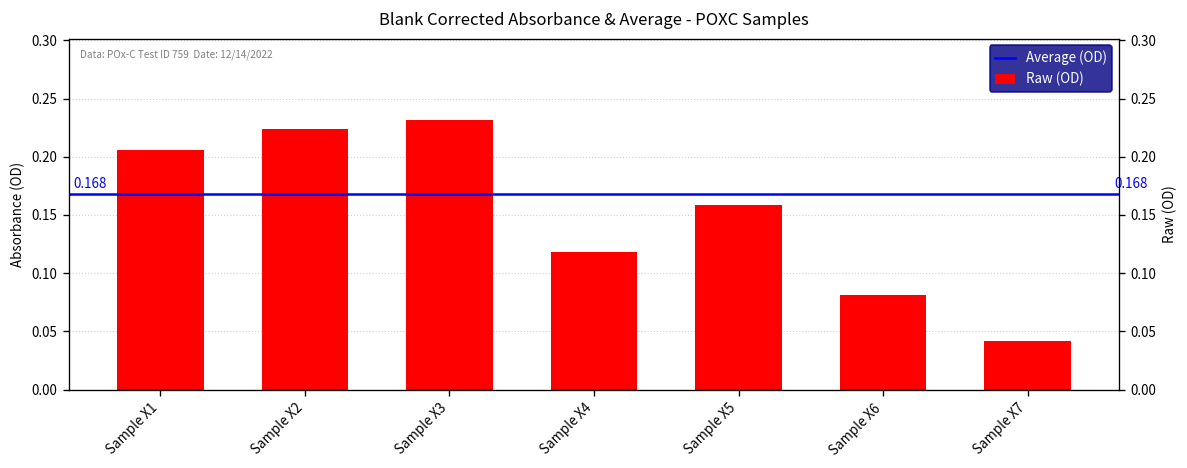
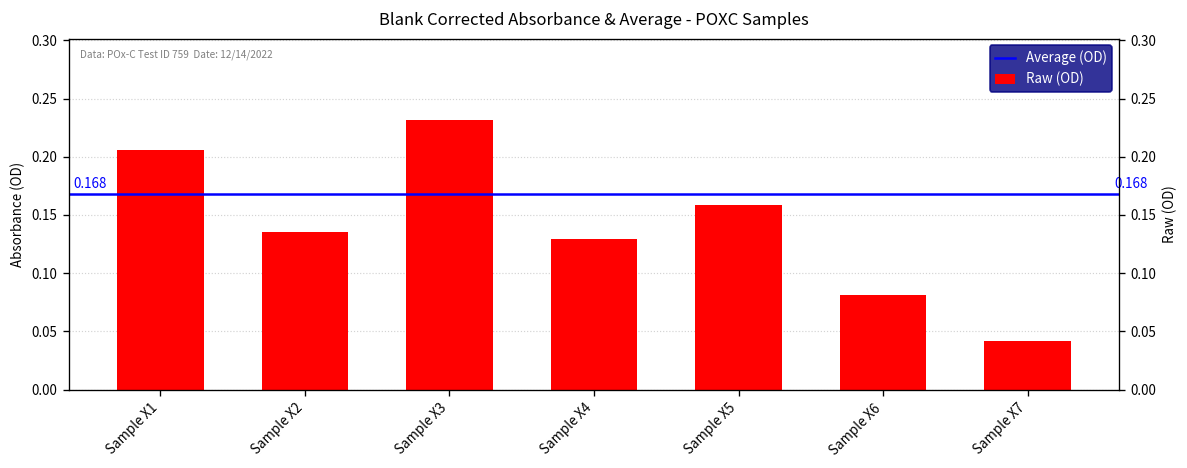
  {
    "Sample X1": 0.21,
-   "Sample X2": 0.22,
+   "Sample X2": 0.14,
    "Sample X3": 0.23,
-   "Sample X4": 0.12,
+   "Sample X4": 0.13,
    "Sample X5": 0.16,
    "Sample X6": 0.08,
    "Sample X7": 0.04
  }
